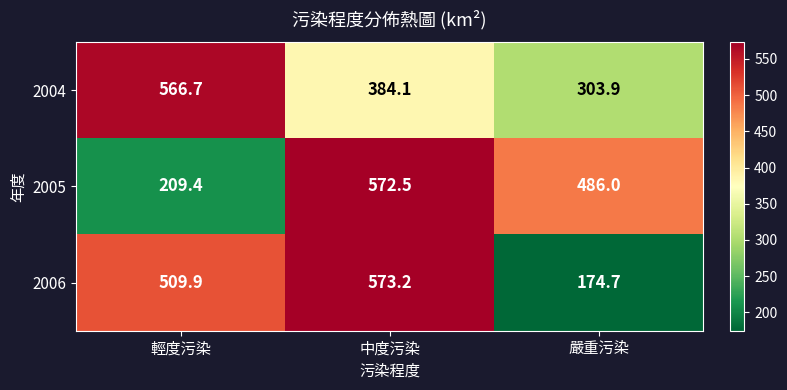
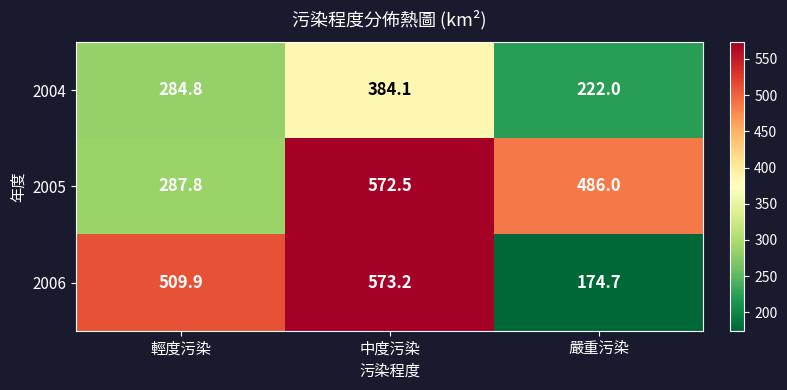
  {
    "2004": {
-     "輕度污染": 566.7,
+     "輕度污染": 284.8,
      "中度污染": 384.1,
-     "嚴重污染": 303.9
+     "嚴重污染": 222.0
    },
    "2005": {
-     "輕度污染": 209.4,
+     "輕度污染": 287.8,
      "中度污染": 572.5,
      "嚴重污染": 486.0
    },
    "2006": {
      "輕度污染": 509.9,
      "中度污染": 573.2,
      "嚴重污染": 174.7
    }
  }
